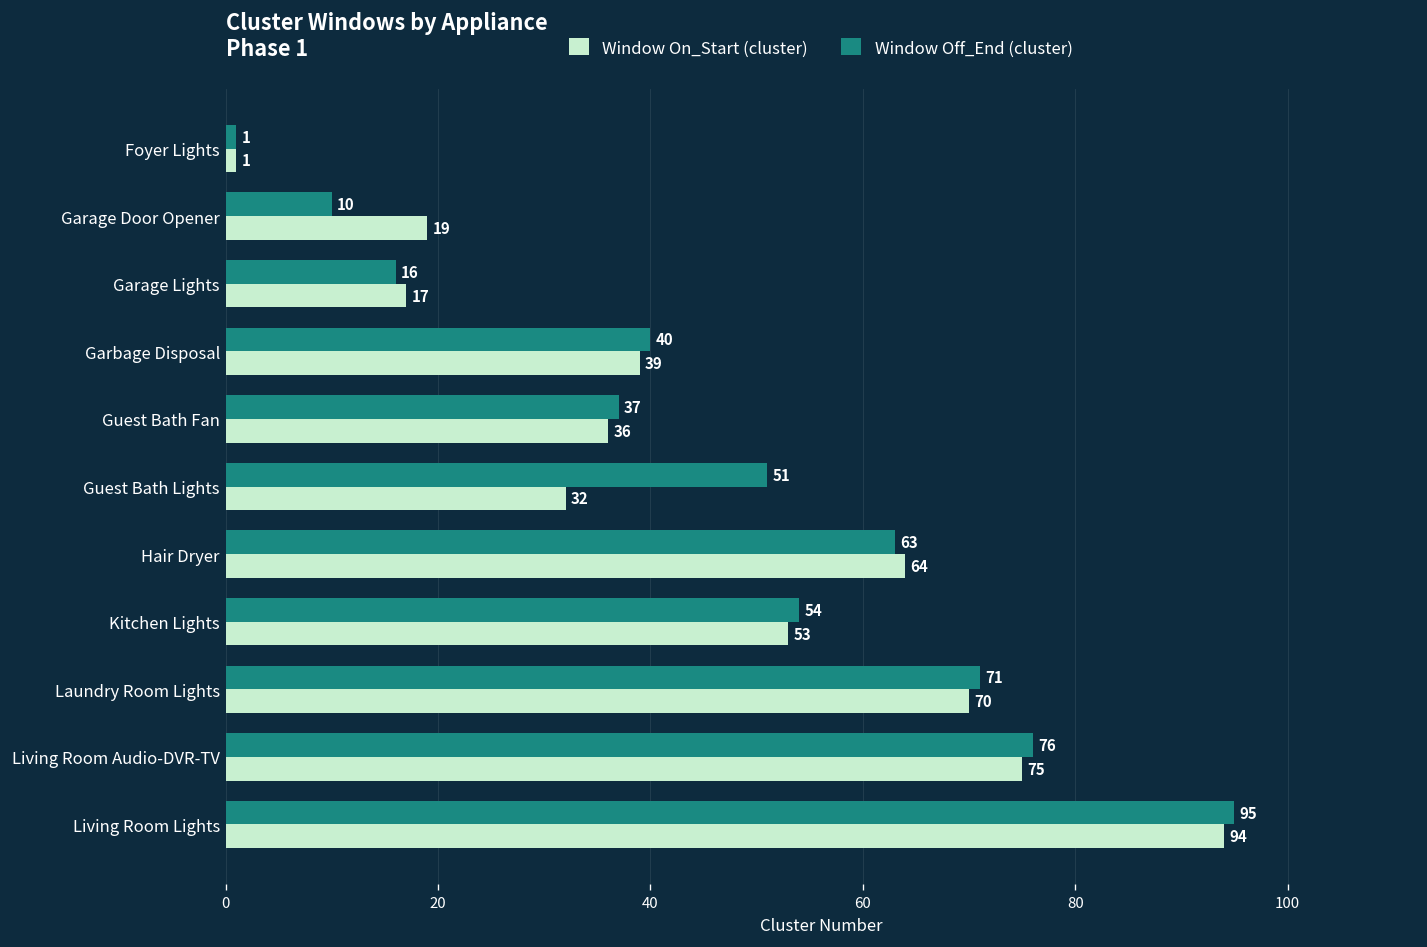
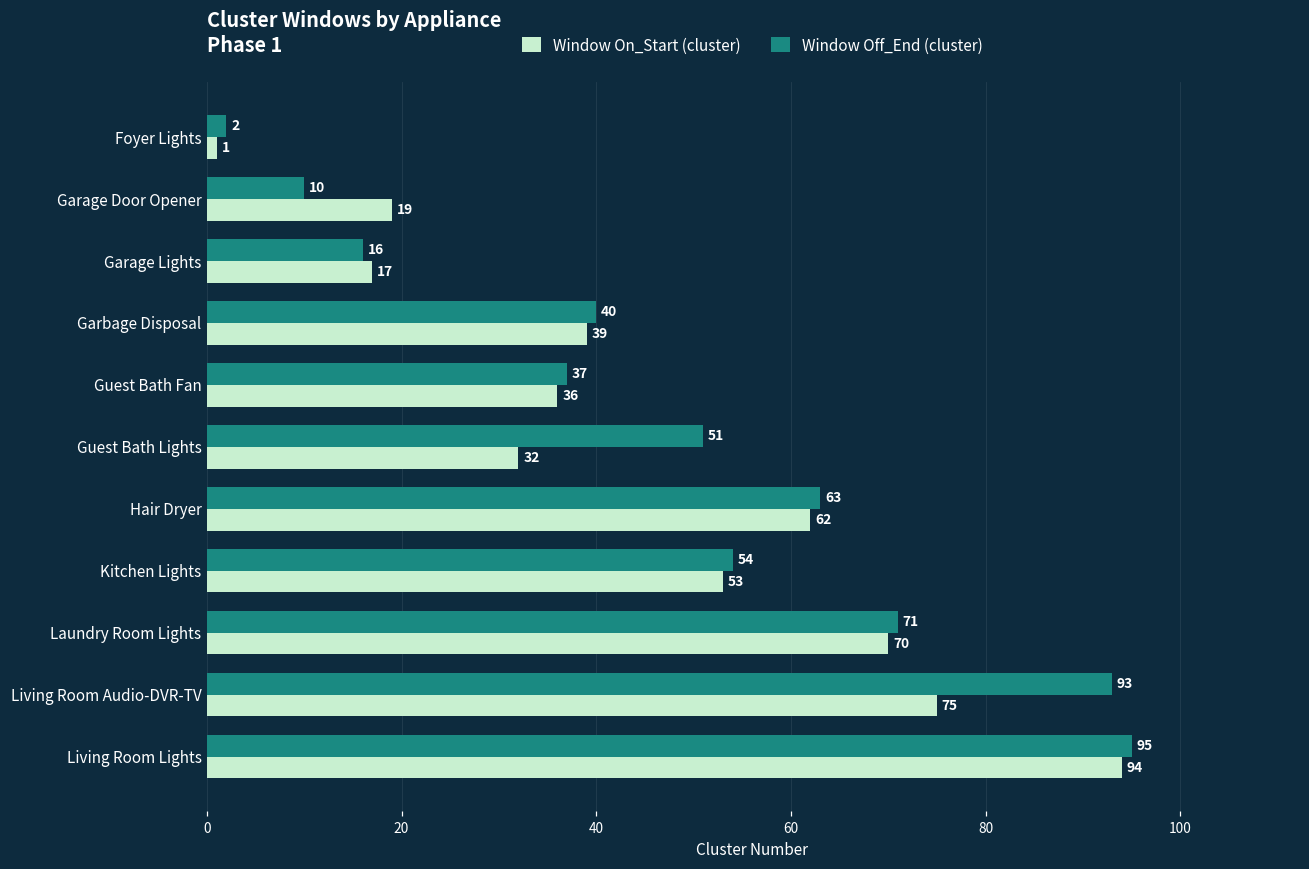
  {
    "Window On_Start (cluster)": {
      "Foyer Lights": 1,
      "Garage Door Opener": 19,
      "Garage Lights": 17,
      "Garbage Disposal": 39,
      "Guest Bath Fan": 36,
      "Guest Bath Lights": 32,
-     "Hair Dryer": 64,
+     "Hair Dryer": 62,
      "Kitchen Lights": 53,
      "Laundry Room Lights": 70,
      "Living Room Audio-DVR-TV": 75,
      "Living Room Lights": 94
    },
    "Window Off_End (cluster)": {
-     "Foyer Lights": 1,
+     "Foyer Lights": 2,
      "Garage Door Opener": 10,
      "Garage Lights": 16,
      "Garbage Disposal": 40,
      "Guest Bath Fan": 37,
      "Guest Bath Lights": 51,
      "Hair Dryer": 63,
      "Kitchen Lights": 54,
      "Laundry Room Lights": 71,
-     "Living Room Audio-DVR-TV": 76,
+     "Living Room Audio-DVR-TV": 93,
      "Living Room Lights": 95
    }
  }
